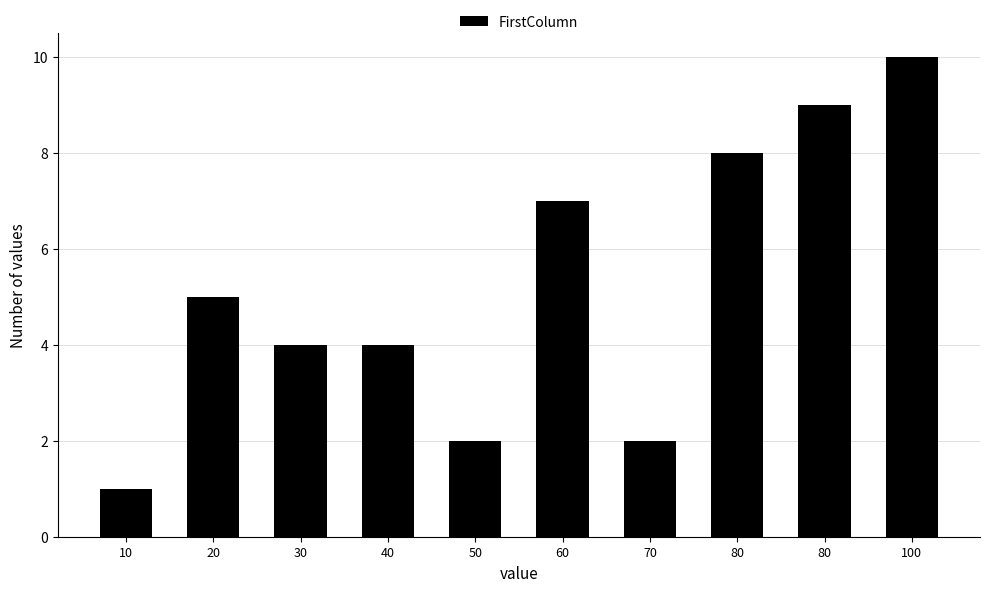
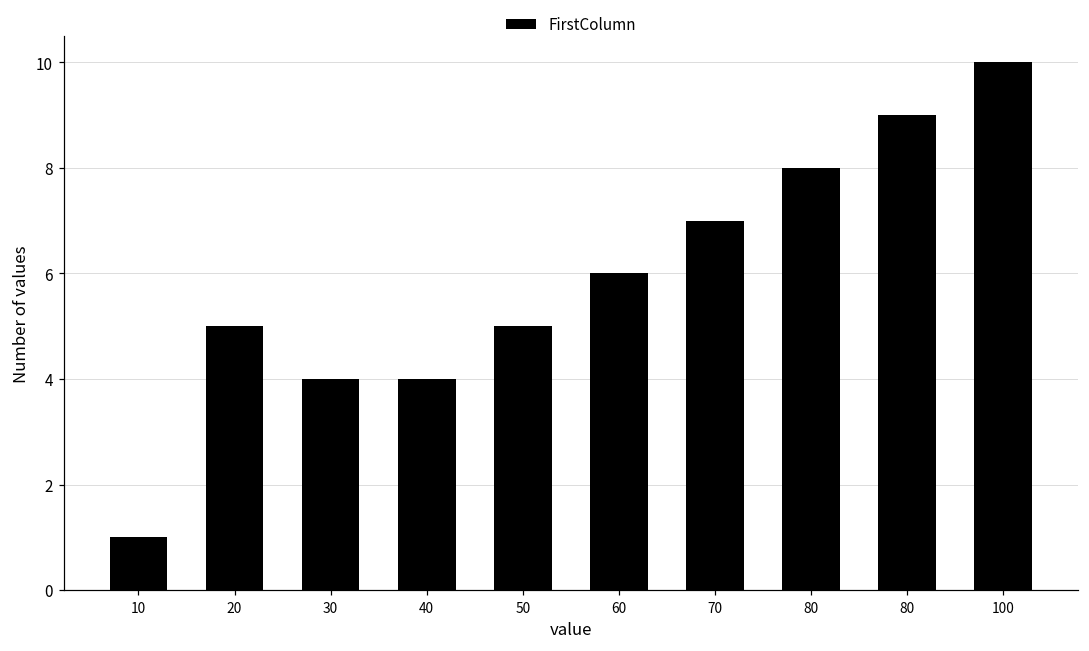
  {
    "10": 1,
    "20": 5,
    "30": 4,
    "40": 4,
-   "50": 2,
-   "60": 7,
-   "70": 2,
+   "50": 5,
+   "60": 6,
+   "70": 7,
    "100": 10
  }
